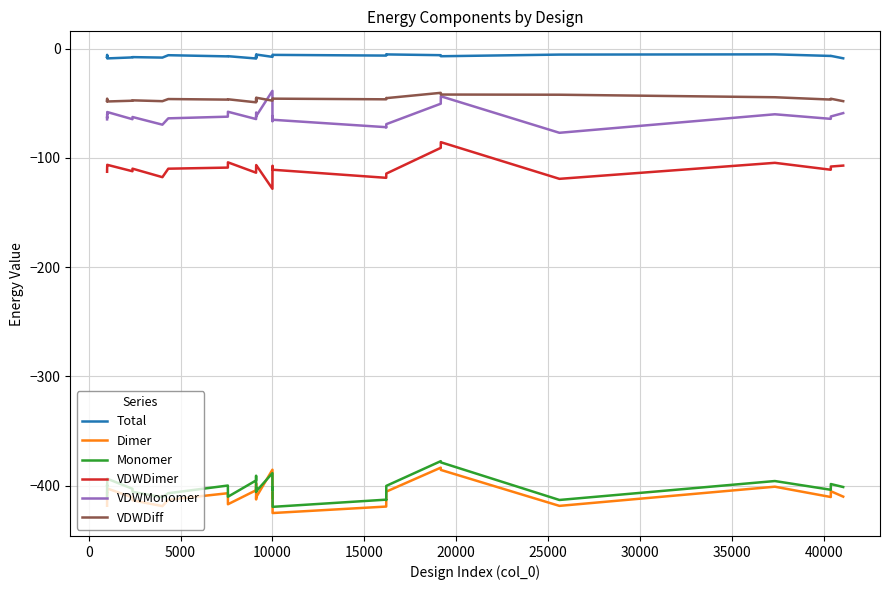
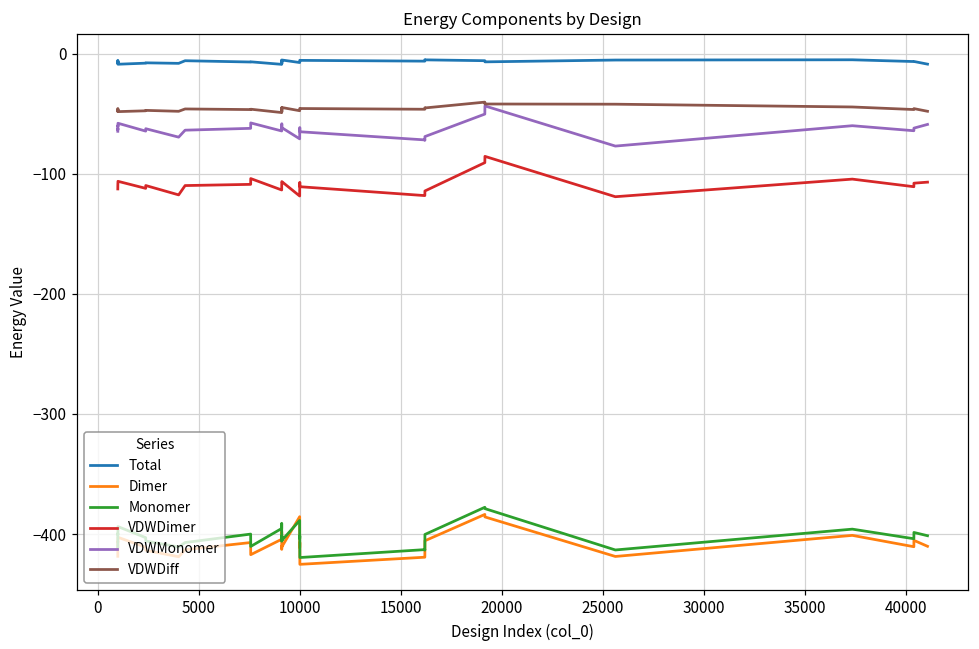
  {
    "Total": {
      "10000": -7
    },
    "Dimer": {
      "10000": -386
    },
    "Monomer": {
      "10000": -389
    },
    "VDWDimer": {
-     "10000": -128
+     "10000": -119
    },
    "VDWMonomer": {
-     "10000": -39
+     "10000": -71
    },
    "VDWDiff": {
      "10000": -48
    }
  }
